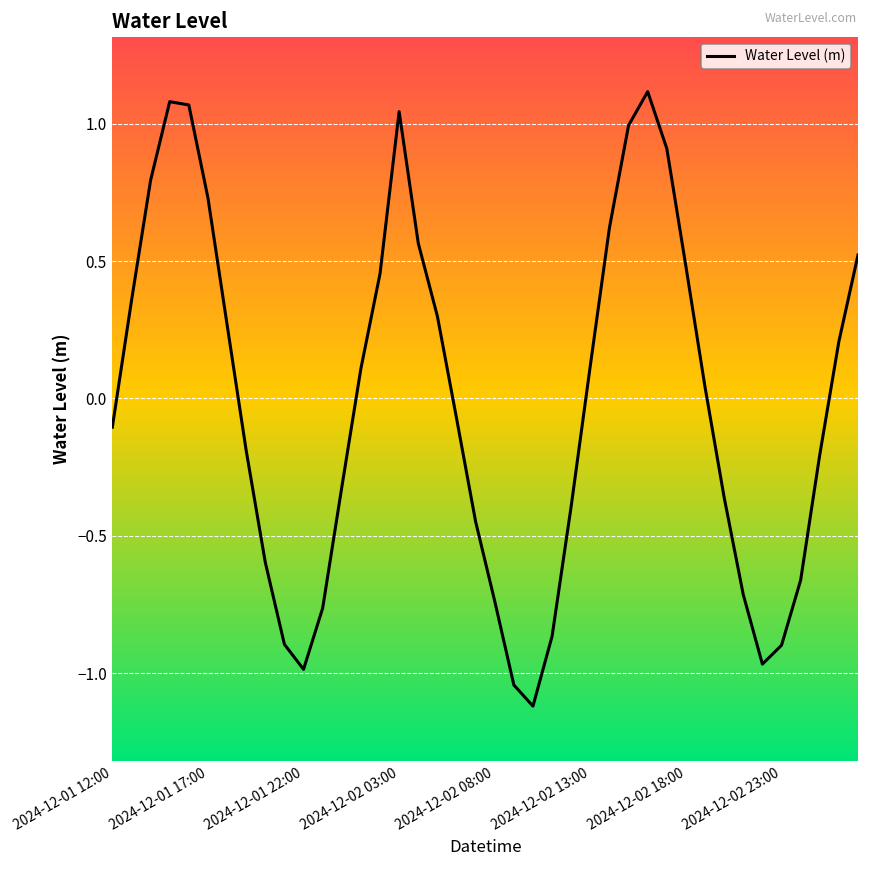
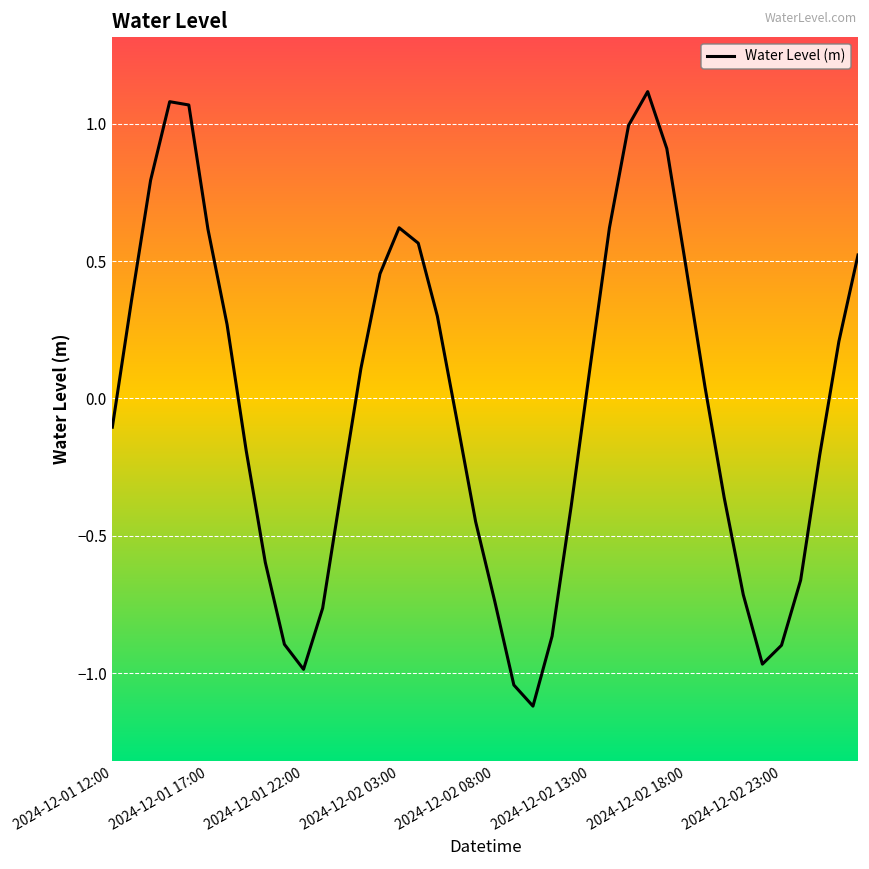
  {
    "2024-12-01 12:00": -0.10,
-   "2024-12-01 17:00": 0.73,
+   "2024-12-01 17:00": 0.62,
    "2024-12-01 22:00": -0.99,
-   "2024-12-02 03:00": 1.04,
+   "2024-12-02 03:00": 0.62,
    "2024-12-02 08:00": -0.74,
    "2024-12-02 13:00": 0.12,
    "2024-12-02 18:00": 0.48,
    "2024-12-02 23:00": -0.90
  }
